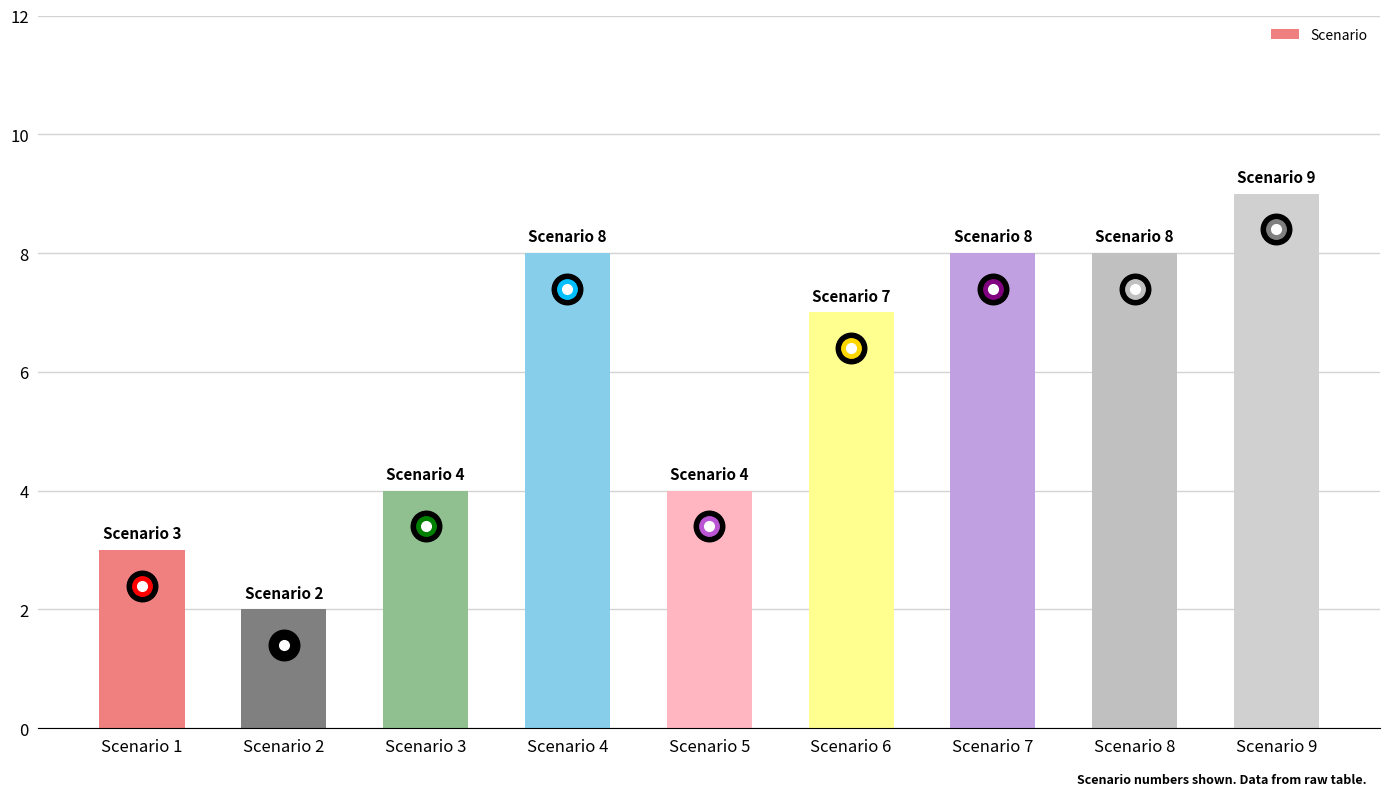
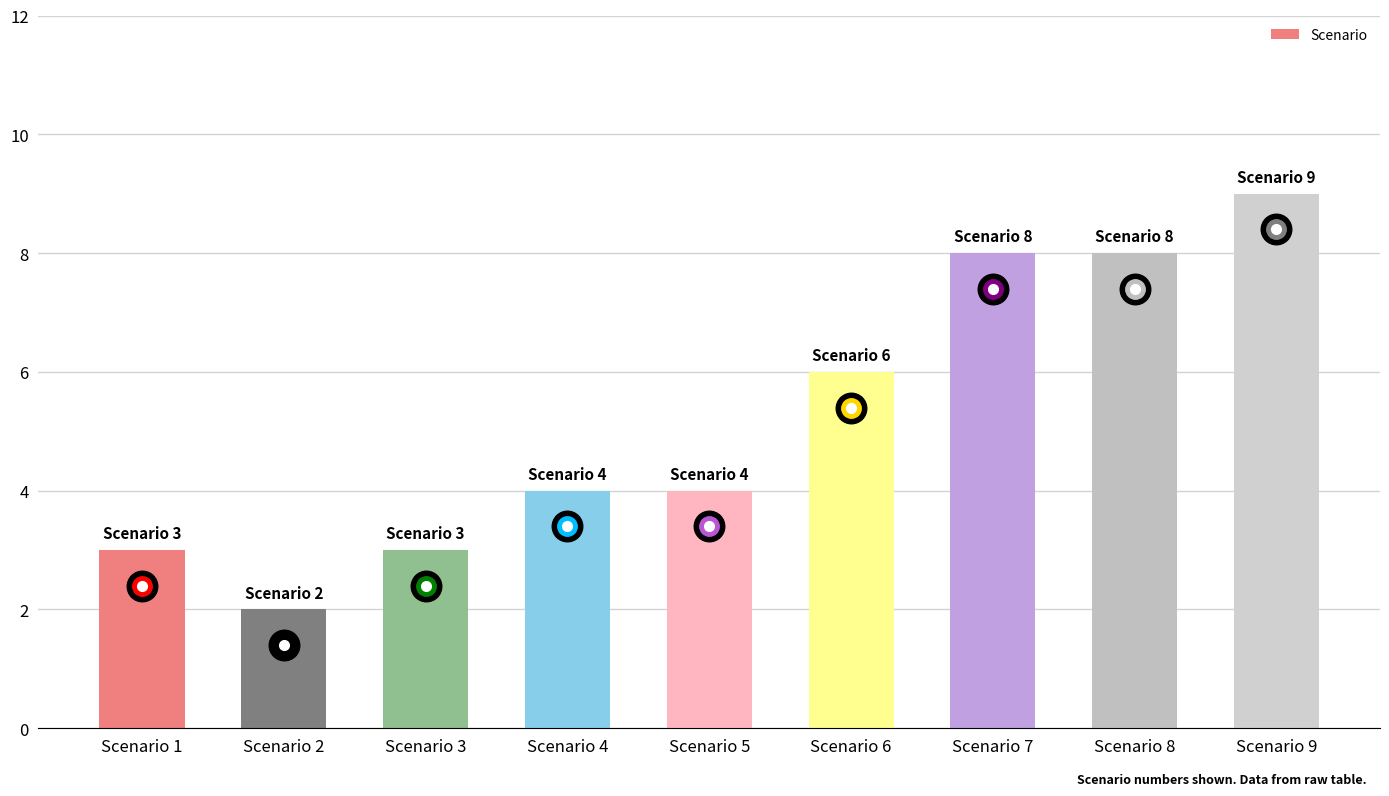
  {
    "Scenario": {
      "Scenario 1": 3,
      "Scenario 2": 2,
-     "Scenario 3": 4,
-     "Scenario 4": 8,
+     "Scenario 3": 3,
+     "Scenario 4": 4,
      "Scenario 5": 4,
-     "Scenario 6": 7,
+     "Scenario 6": 6,
      "Scenario 7": 8,
      "Scenario 8": 8,
      "Scenario 9": 9
    }
  }
